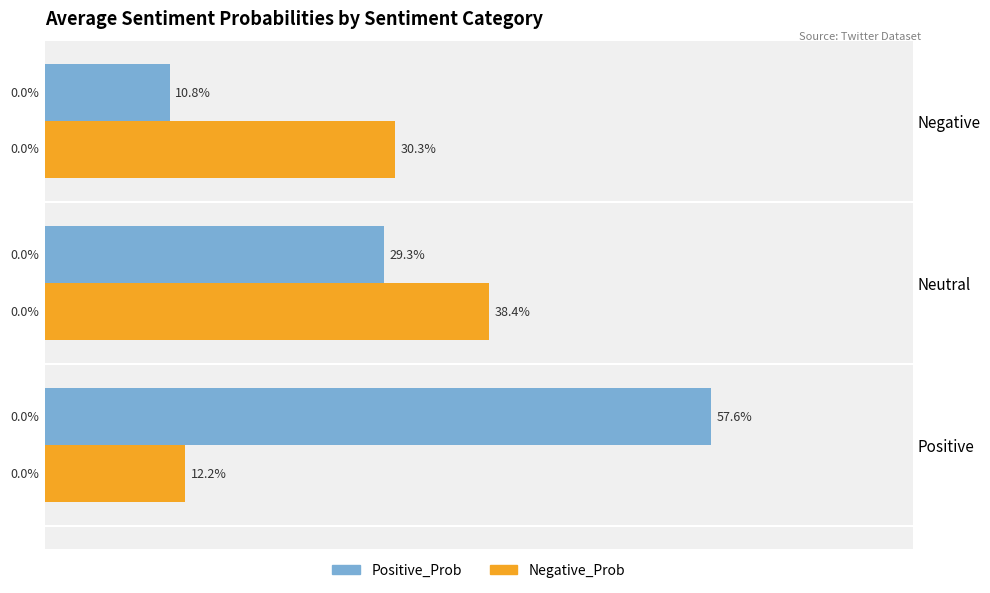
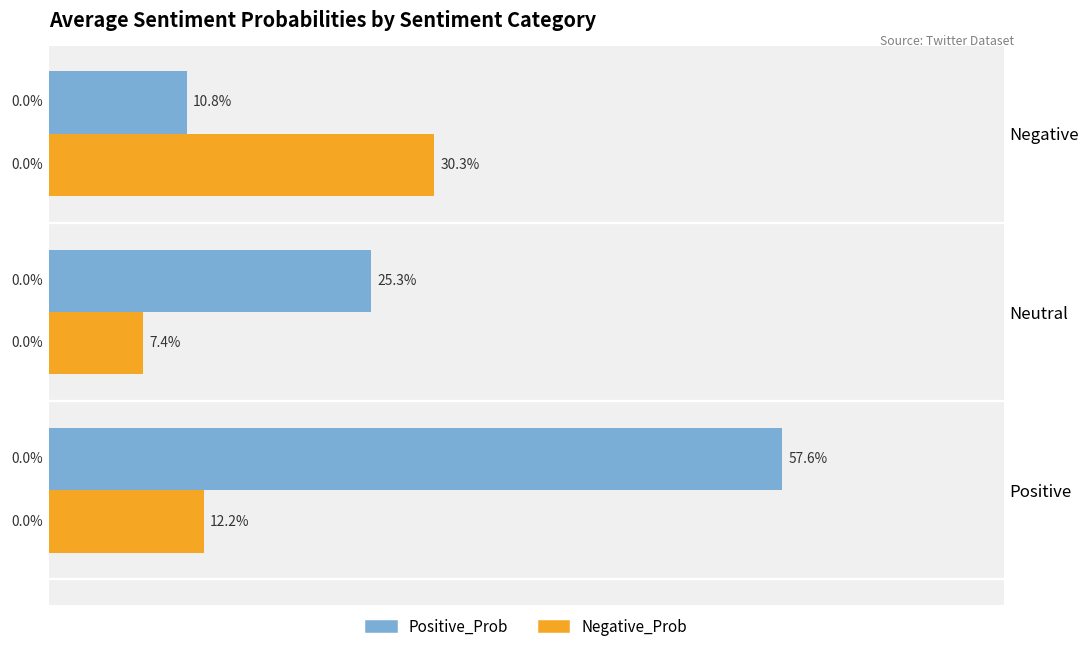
  {
    "Positive_Prob": {
      "Negative": "10.8%",
-     "Neutral": "29.3%",
+     "Neutral": "25.3%",
      "Positive": "57.6%"
    },
    "Negative_Prob": {
      "Negative": "30.3%",
-     "Neutral": "38.4%",
+     "Neutral": "7.4%",
      "Positive": "12.2%"
    }
  }
